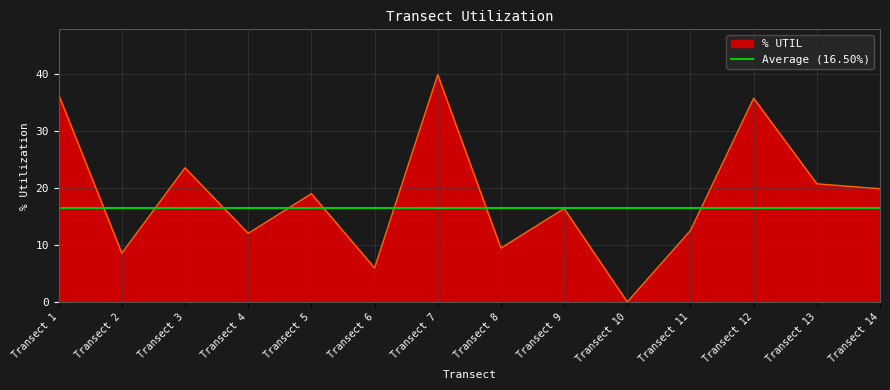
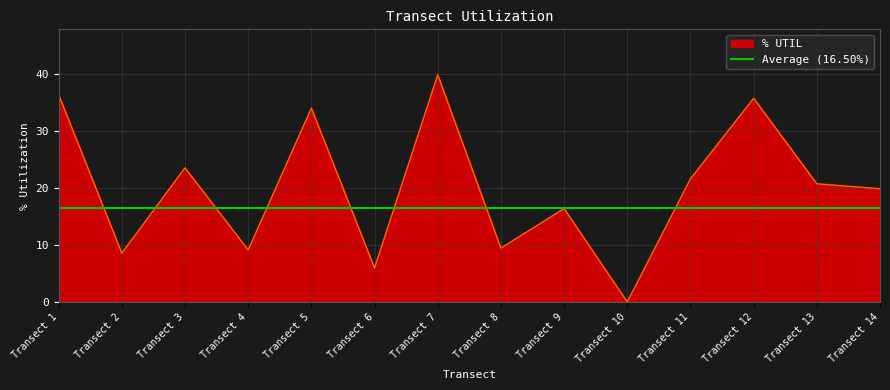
  {
    "Transect 1": 36,
    "Transect 2": 9,
    "Transect 3": 24,
-   "Transect 4": 12,
-   "Transect 5": 19,
+   "Transect 4": 9,
+   "Transect 5": 34,
    "Transect 6": 6,
    "Transect 7": 40,
    "Transect 8": 9,
    "Transect 9": 16,
    "Transect 10": 0,
-   "Transect 11": 13,
+   "Transect 11": 22,
    "Transect 12": 36,
    "Transect 13": 21,
    "Transect 14": 20
  }
